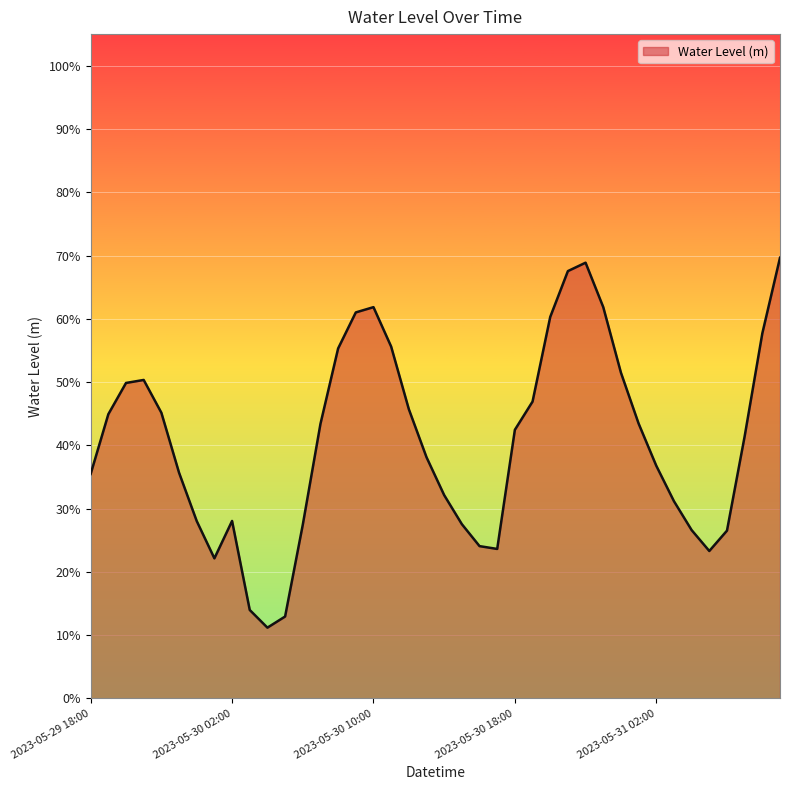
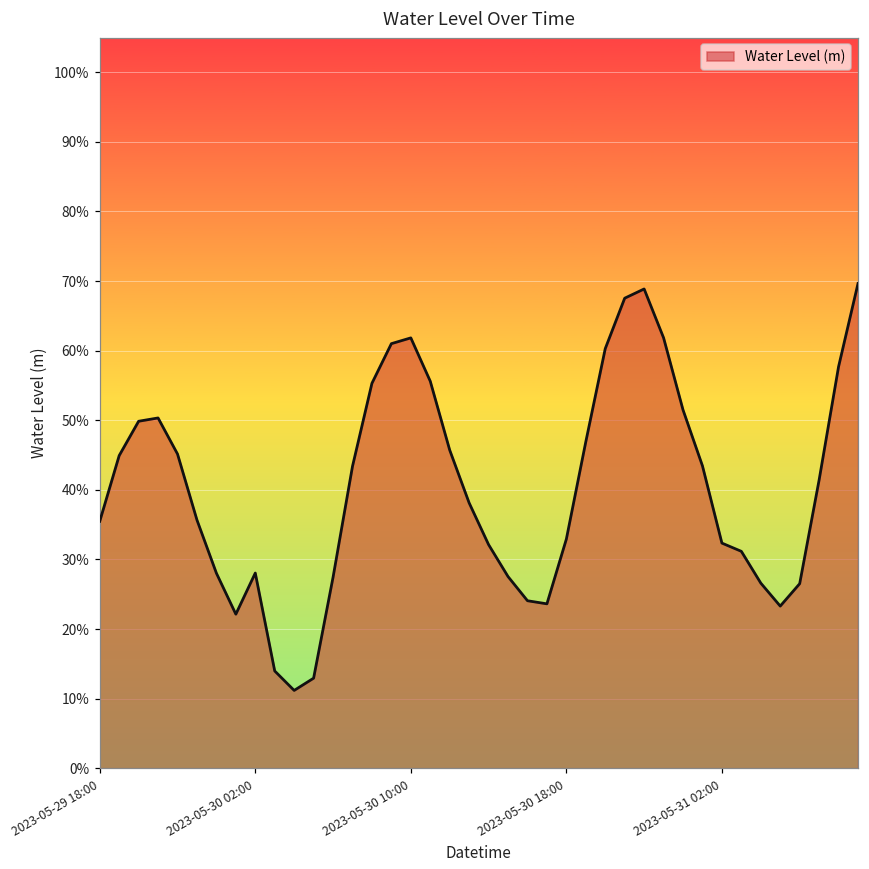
  {
    "2023-05-29 18:00": "35%",
    "2023-05-30 02:00": "28%",
    "2023-05-30 10:00": "62%",
-   "2023-05-30 18:00": "42%",
-   "2023-05-31 02:00": "37%"
+   "2023-05-30 18:00": "33%",
+   "2023-05-31 02:00": "32%"
  }
